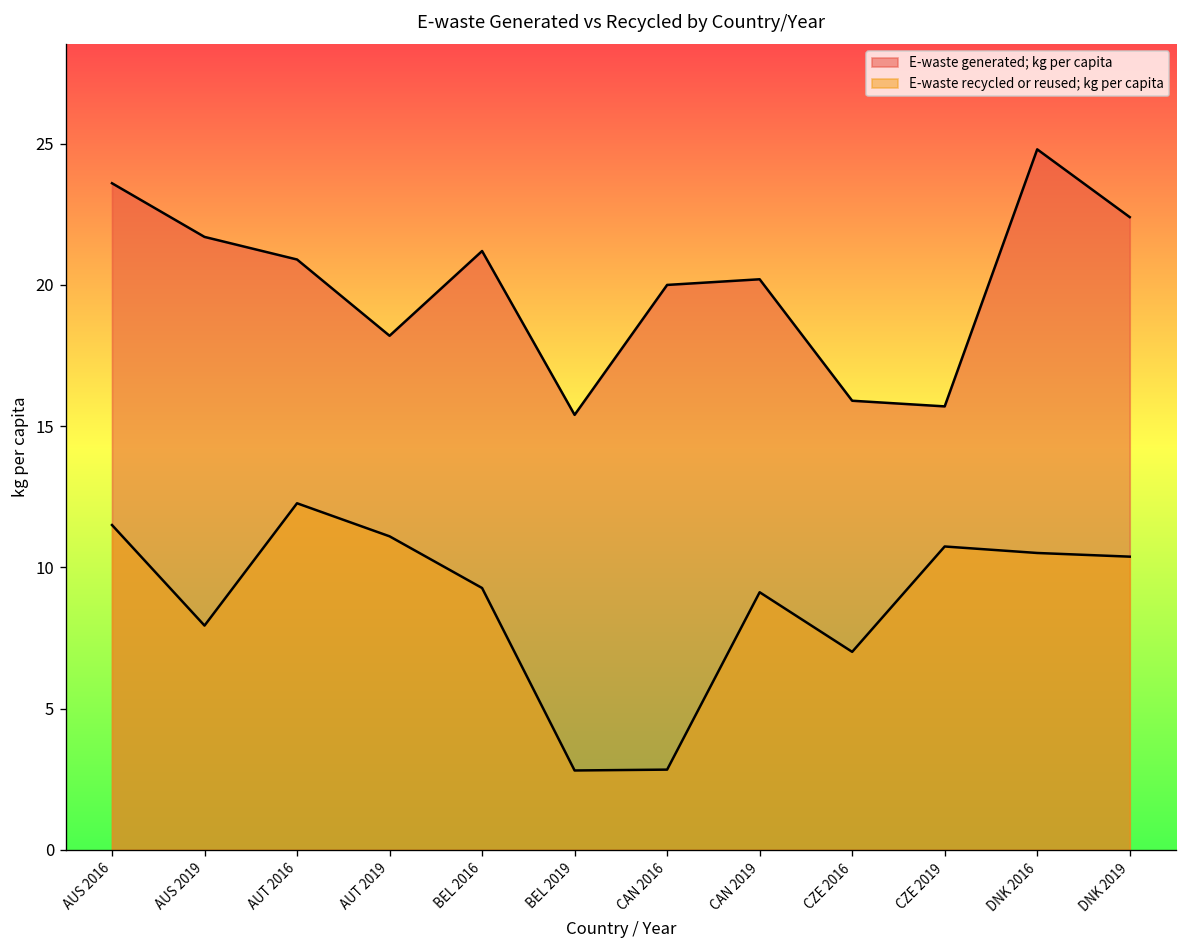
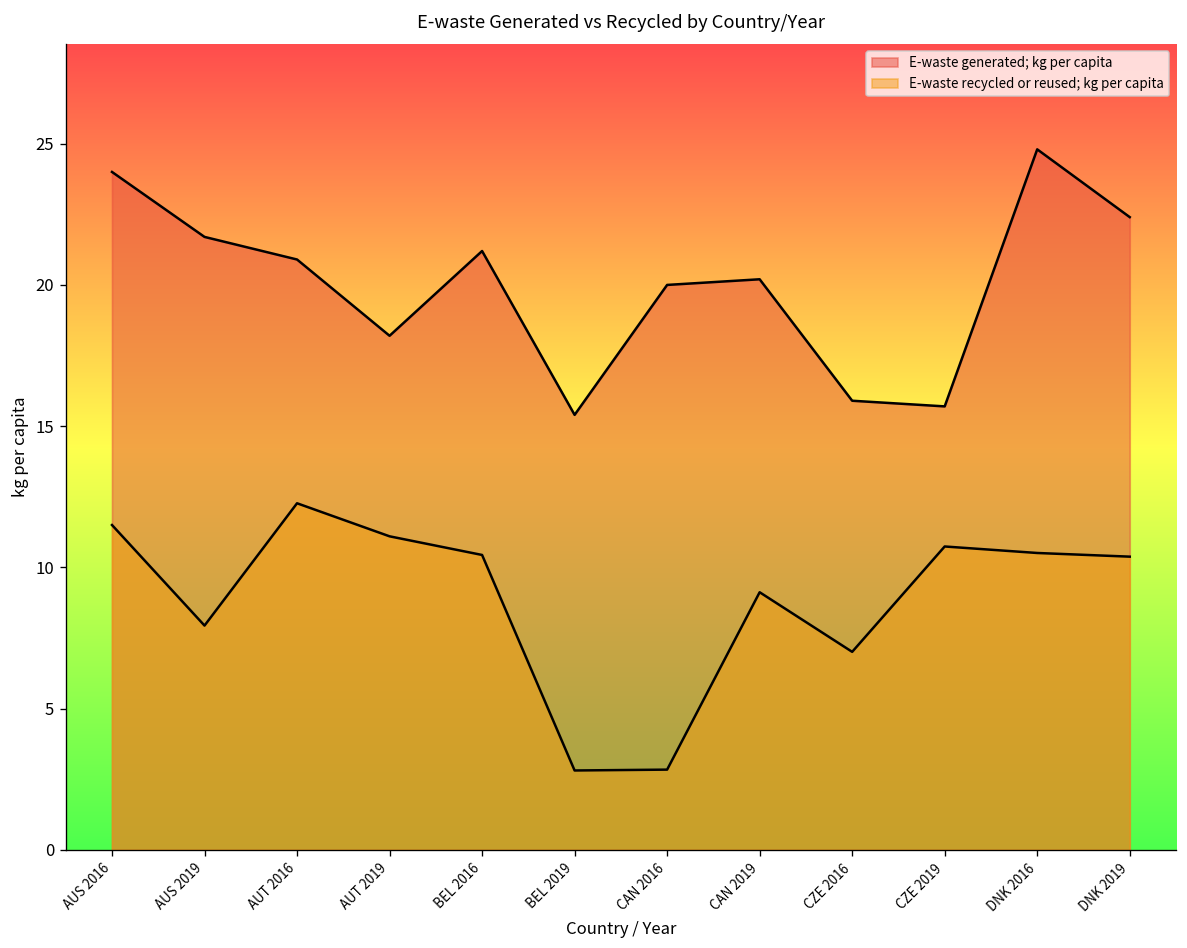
  {
    "E-waste generated; kg per capita": {
-     "AUS 2016": 23.6,
+     "AUS 2016": 24.0,
      "AUS 2019": 21.7,
      "AUT 2016": 20.9,
      "AUT 2019": 18.2,
      "BEL 2016": 21.2,
      "BEL 2019": 15.4,
      "CAN 2016": 20.0,
      "CAN 2019": 20.2,
      "CZE 2016": 15.9,
      "CZE 2019": 15.7,
      "DNK 2016": 24.8,
      "DNK 2019": 22.4
    },
    "E-waste recycled or reused; kg per capita": {
      "AUS 2016": 11.5,
      "AUS 2019": 7.9,
      "AUT 2016": 12.3,
      "AUT 2019": 11.1,
-     "BEL 2016": 9.3,
+     "BEL 2016": 10.4,
      "BEL 2019": 2.8,
      "CAN 2016": 2.8,
      "CAN 2019": 9.1,
      "CZE 2016": 7.0,
      "CZE 2019": 10.7,
      "DNK 2016": 10.5,
      "DNK 2019": 10.4
    }
  }
